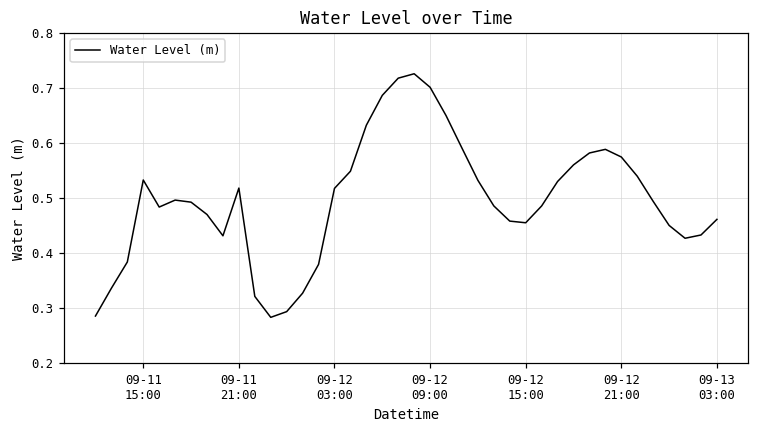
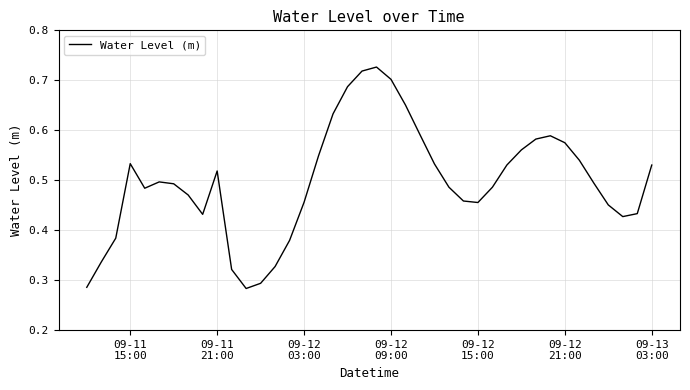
  {
    "09-11 15:00": 0.53,
    "09-11 21:00": 0.52,
-   "09-12 03:00": 0.52,
+   "09-12 03:00": 0.46,
    "09-12 09:00": 0.70,
    "09-12 15:00": 0.46,
    "09-12 21:00": 0.58,
-   "09-13 03:00": 0.46
+   "09-13 03:00": 0.53
  }
